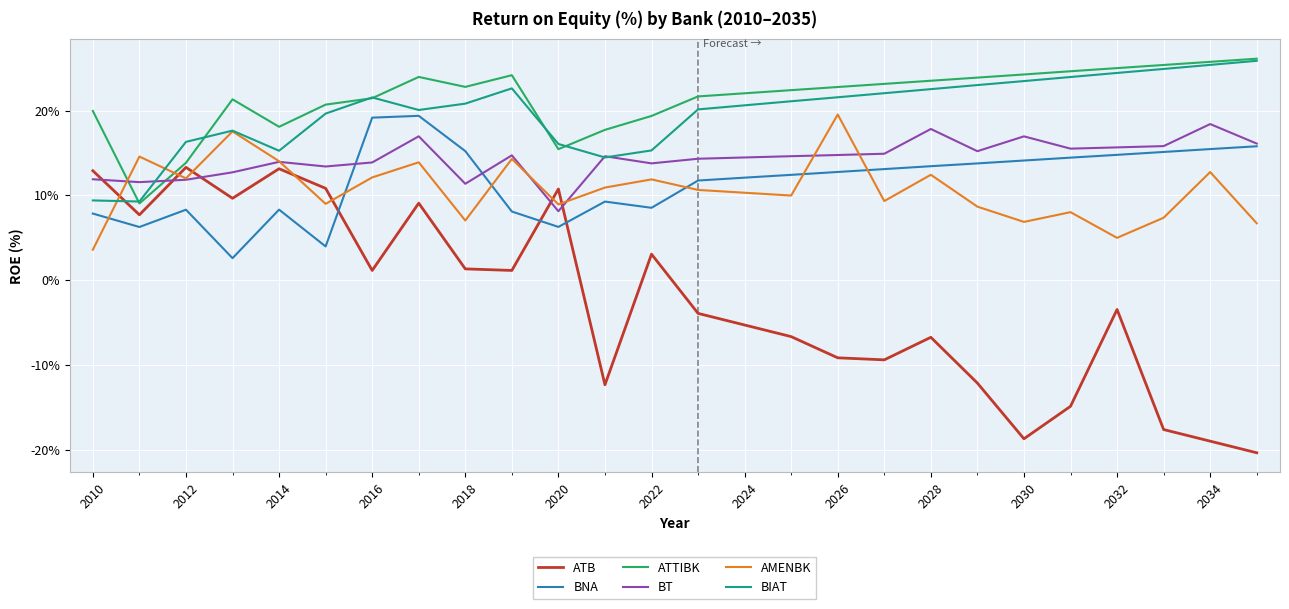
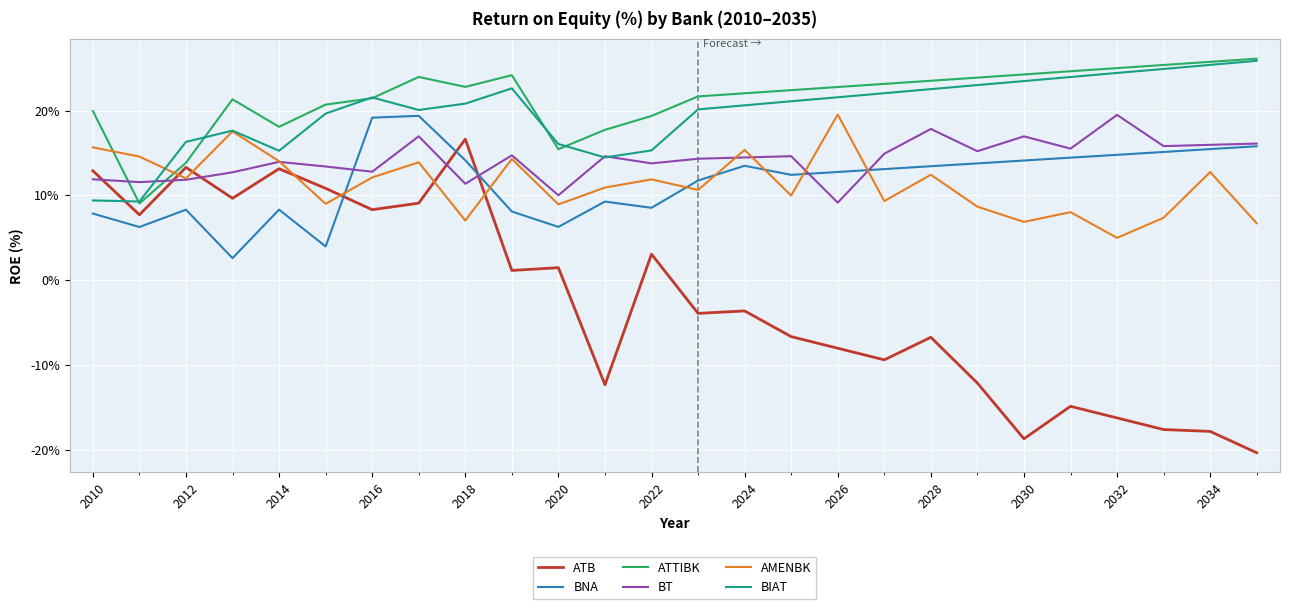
  {
    "ATB": {
      "2010": "13%",
      "2012": "13%",
      "2014": "13%",
-     "2016": "1%",
-     "2018": "1%",
-     "2020": "11%",
+     "2016": "8%",
+     "2018": "17%",
+     "2020": "1%",
      "2022": "3%",
-     "2024": "-5%",
-     "2026": "-9%",
+     "2024": "-4%",
+     "2026": "-8%",
      "2028": "-7%",
      "2030": "-19%",
-     "2032": "-3%",
-     "2034": "-19%"
+     "2032": "-16%",
+     "2034": "-18%"
    },
    "BNA": {
      "2010": "8%",
      "2012": "8%",
      "2014": "8%",
      "2016": "19%",
-     "2018": "15%",
+     "2018": "14%",
      "2020": "6%",
      "2022": "9%",
-     "2024": "12%",
+     "2024": "14%",
      "2026": "13%",
      "2028": "13%",
      "2030": "14%",
      "2032": "15%",
      "2034": "15%"
    },
    "BT": {
      "2010": "12%",
-     "2016": "14%",
+     "2016": "13%",
      "2018": "11%",
-     "2020": "8%",
+     "2020": "10%",
      "2022": "14%",
      "2024": "14%",
-     "2026": "15%",
+     "2026": "9%",
      "2028": "18%",
      "2030": "17%",
-     "2032": "16%",
-     "2034": "18%"
+     "2032": "20%",
+     "2034": "16%"
    },
    "AMENBK": {
-     "2010": "4%",
+     "2010": "16%",
      "2016": "12%",
      "2018": "7%",
      "2020": "9%",
      "2022": "12%",
-     "2024": "10%",
+     "2024": "15%",
      "2026": "20%",
      "2028": "12%",
      "2030": "7%",
      "2032": "5%",
      "2034": "13%"
    }
  }
